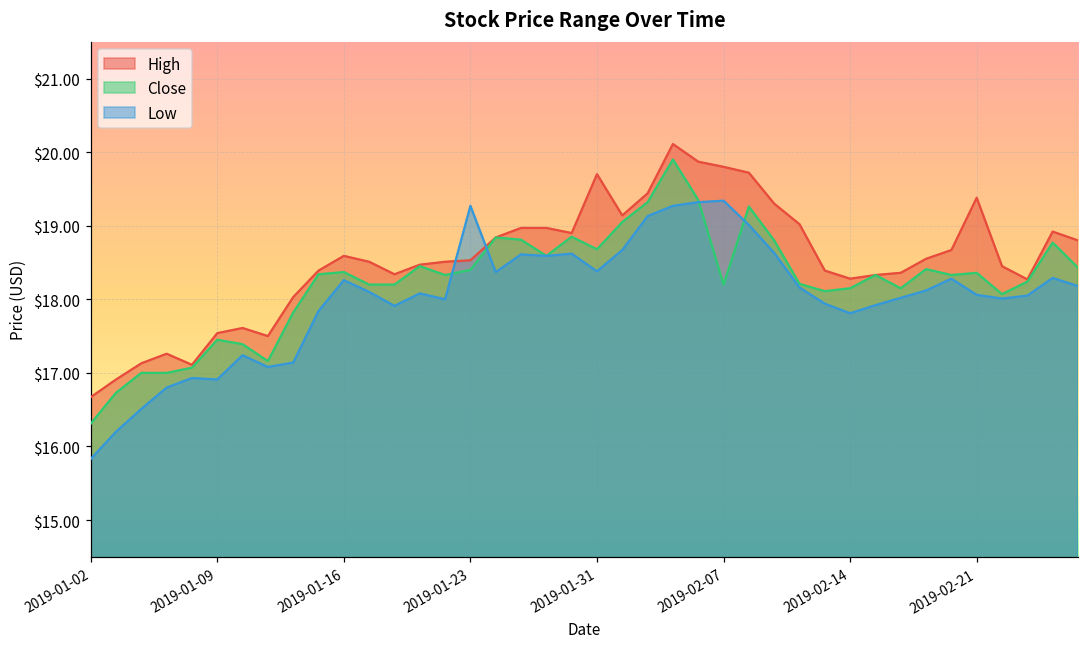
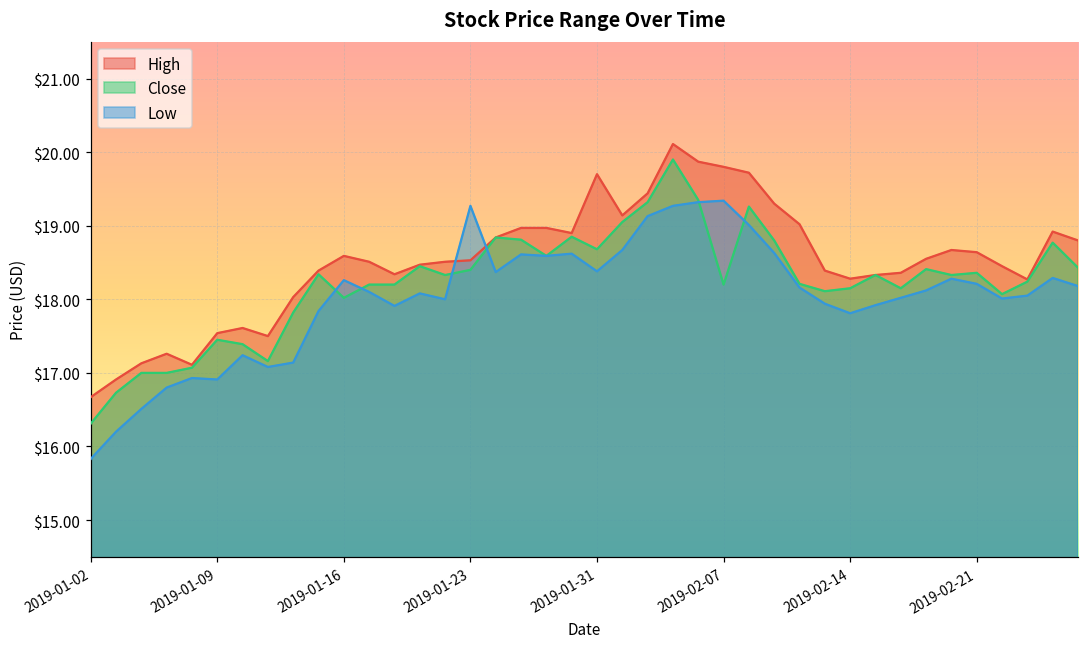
  {
    "High": {
      "2019-01-02": "$16.7",
      "2019-01-09": "$17.5",
      "2019-01-16": "$18.6",
      "2019-01-23": "$18.5",
      "2019-01-31": "$19.7",
      "2019-02-07": "$19.8",
      "2019-02-14": "$18.3",
-     "2019-02-21": "$19.4"
+     "2019-02-21": "$18.6"
    },
    "Close": {
      "2019-01-02": "$16.3",
      "2019-01-09": "$17.5",
-     "2019-01-16": "$18.4",
+     "2019-01-16": "$18.0",
      "2019-01-23": "$18.4",
      "2019-01-31": "$18.7",
      "2019-02-07": "$18.2",
      "2019-02-14": "$18.2",
      "2019-02-21": "$18.4"
    },
    "Low": {
      "2019-01-02": "$15.8",
      "2019-01-09": "$16.9",
      "2019-01-16": "$18.3",
      "2019-01-23": "$19.3",
      "2019-01-31": "$18.4",
      "2019-02-07": "$19.3",
      "2019-02-14": "$17.8",
-     "2019-02-21": "$18.1"
+     "2019-02-21": "$18.2"
    }
  }
